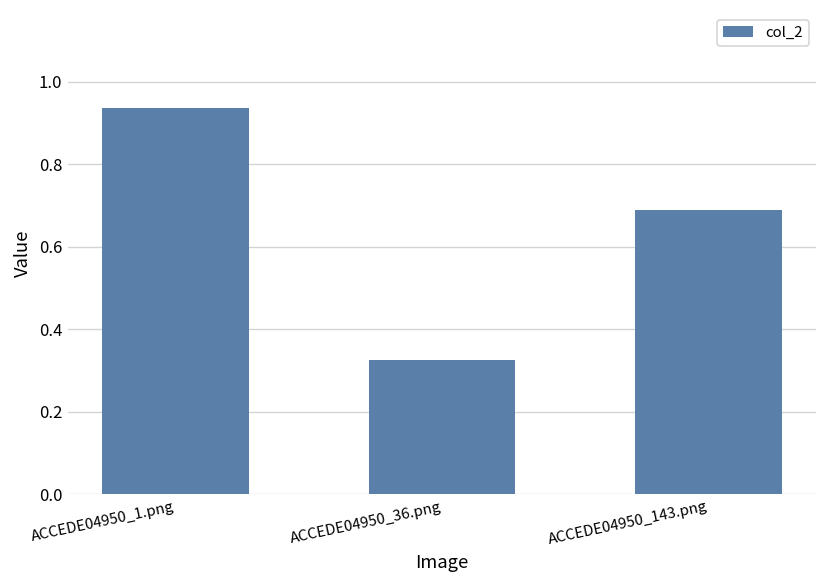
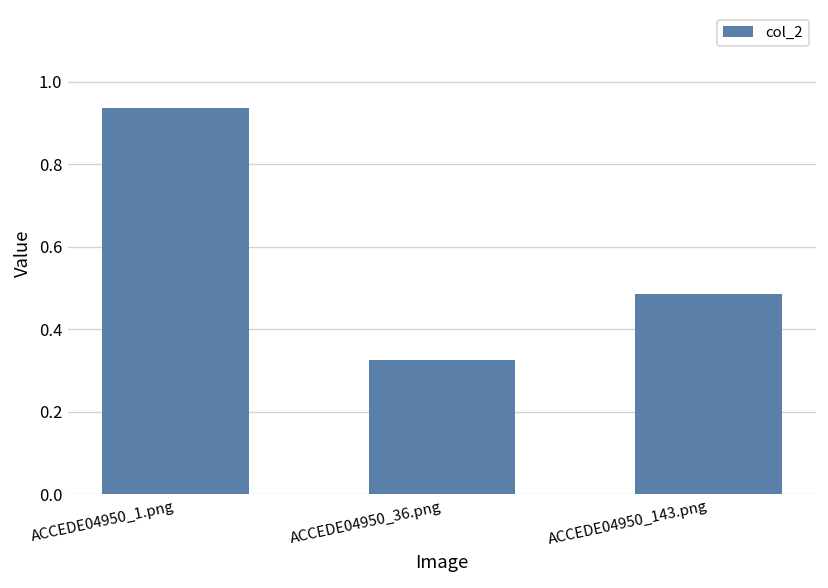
  {
    "ACCEDE04950_1.png": 0.94,
    "ACCEDE04950_36.png": 0.33,
-   "ACCEDE04950_143.png": 0.69
+   "ACCEDE04950_143.png": 0.49
  }
